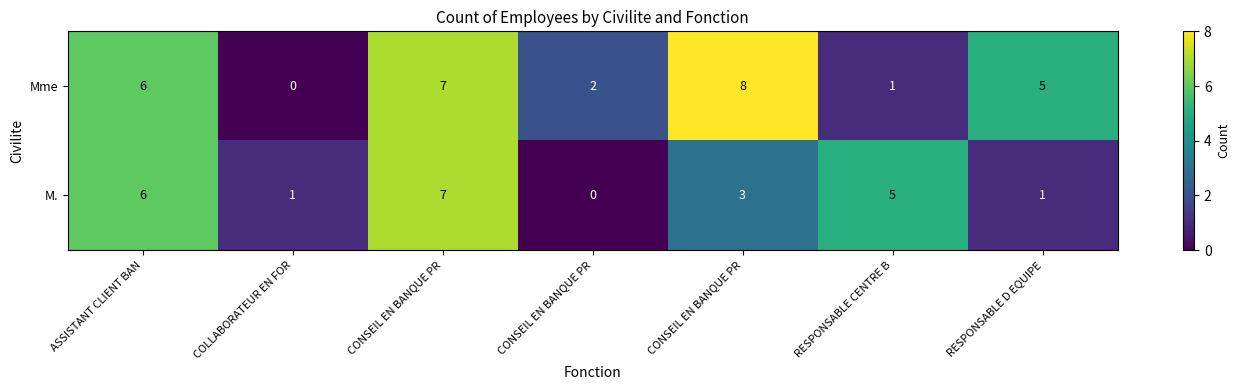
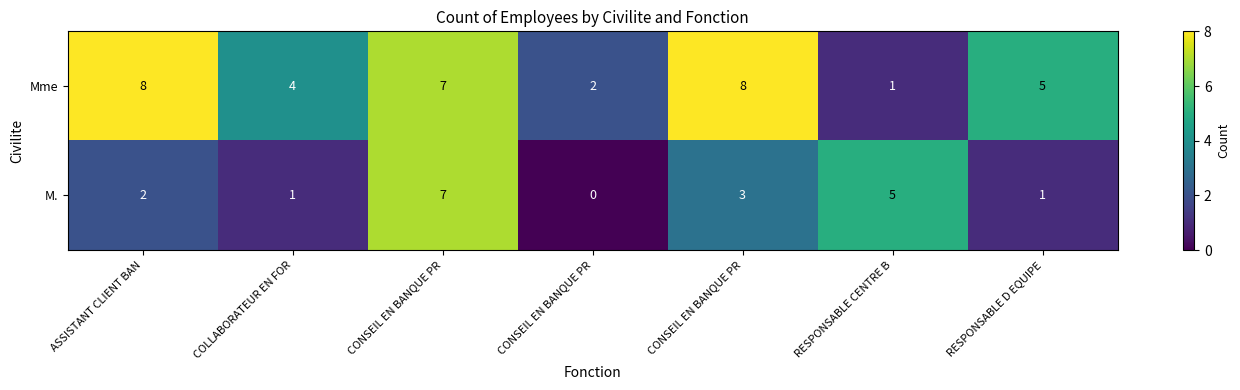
  {
    "Mme": {
-     "ASSISTANT CLIENT BAN": 6,
-     "COLLABORATEUR EN FOR": 0,
+     "ASSISTANT CLIENT BAN": 8,
+     "COLLABORATEUR EN FOR": 4,
      "RESPONSABLE CENTRE B": 1,
      "RESPONSABLE D EQUIPE": 5
    },
    "M.": {
-     "ASSISTANT CLIENT BAN": 6,
+     "ASSISTANT CLIENT BAN": 2,
      "COLLABORATEUR EN FOR": 1,
      "RESPONSABLE CENTRE B": 5,
      "RESPONSABLE D EQUIPE": 1
    }
  }
